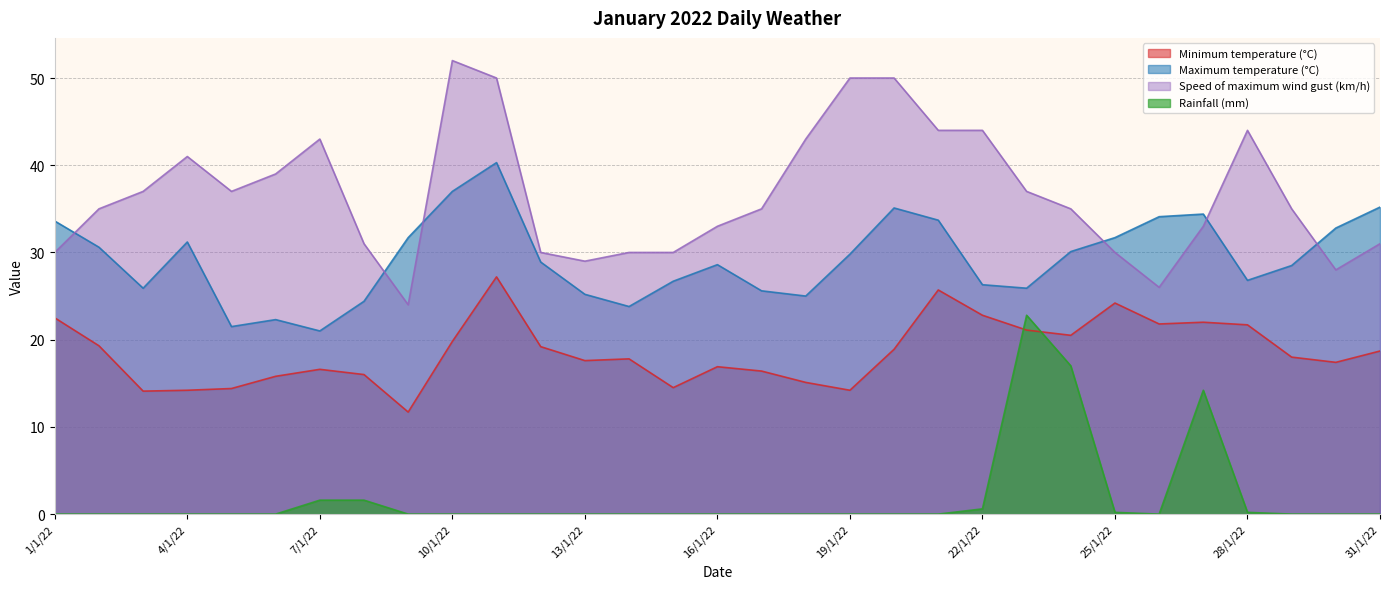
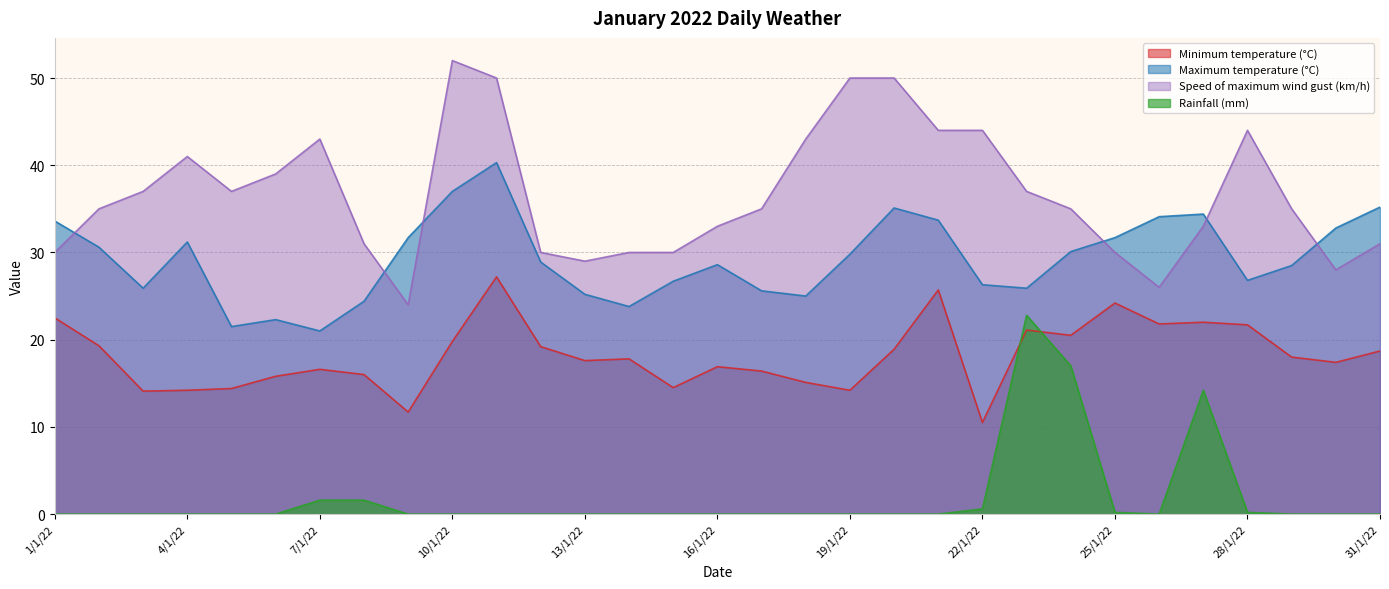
  {
    "Minimum temperature (°C)": {
      "1/1/22": 23,
      "4/1/22": 14,
      "7/1/22": 17,
      "10/1/22": 20,
      "13/1/22": 18,
      "16/1/22": 17,
      "19/1/22": 14,
-     "22/1/22": 23,
+     "22/1/22": 11,
      "25/1/22": 24,
      "28/1/22": 22,
      "31/1/22": 19
    },
    "Maximum temperature (°C)": {
      "1/1/22": 34,
      "4/1/22": 31,
      "7/1/22": 21,
      "10/1/22": 37,
      "13/1/22": 25,
      "16/1/22": 29,
      "19/1/22": 30,
      "22/1/22": 26,
      "25/1/22": 32,
      "28/1/22": 27,
      "31/1/22": 35
    },
    "Speed of maximum wind gust (km/h)": {
      "1/1/22": 30,
      "4/1/22": 41,
      "7/1/22": 43,
      "10/1/22": 52,
      "13/1/22": 29,
      "16/1/22": 33,
      "19/1/22": 50,
      "22/1/22": 44,
      "25/1/22": 30,
      "28/1/22": 44,
      "31/1/22": 31
    },
    "Rainfall (mm)": {
      "1/1/22": 0,
      "4/1/22": 0,
      "7/1/22": 2,
      "10/1/22": 0,
      "13/1/22": 0,
      "16/1/22": 0,
      "19/1/22": 0,
      "22/1/22": 1,
      "25/1/22": 0,
      "28/1/22": 0,
      "31/1/22": 0
    }
  }
